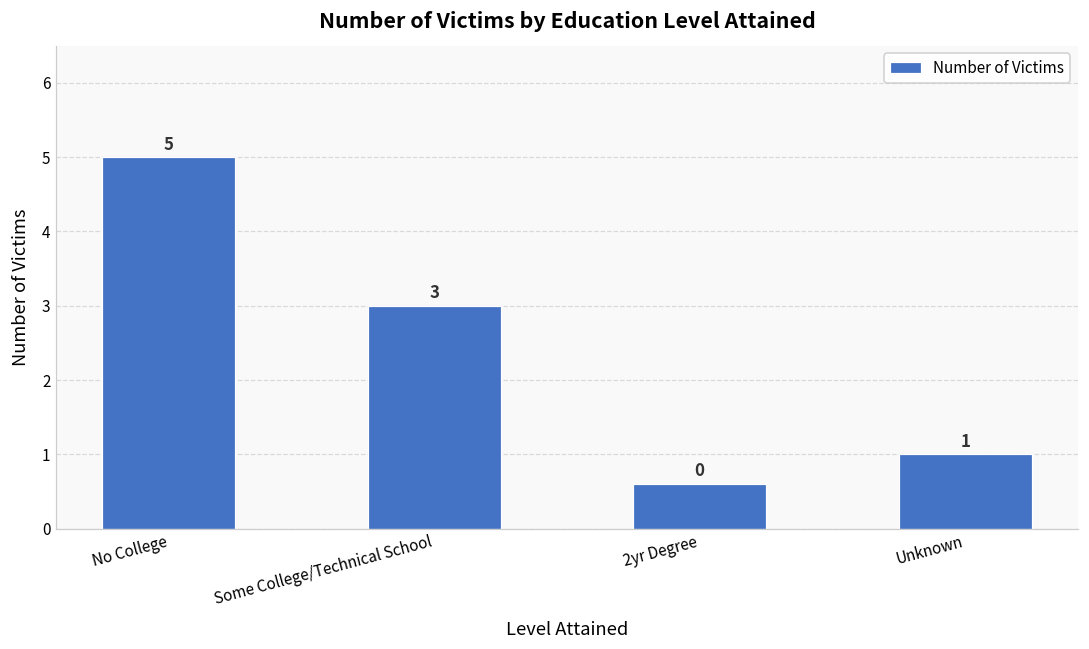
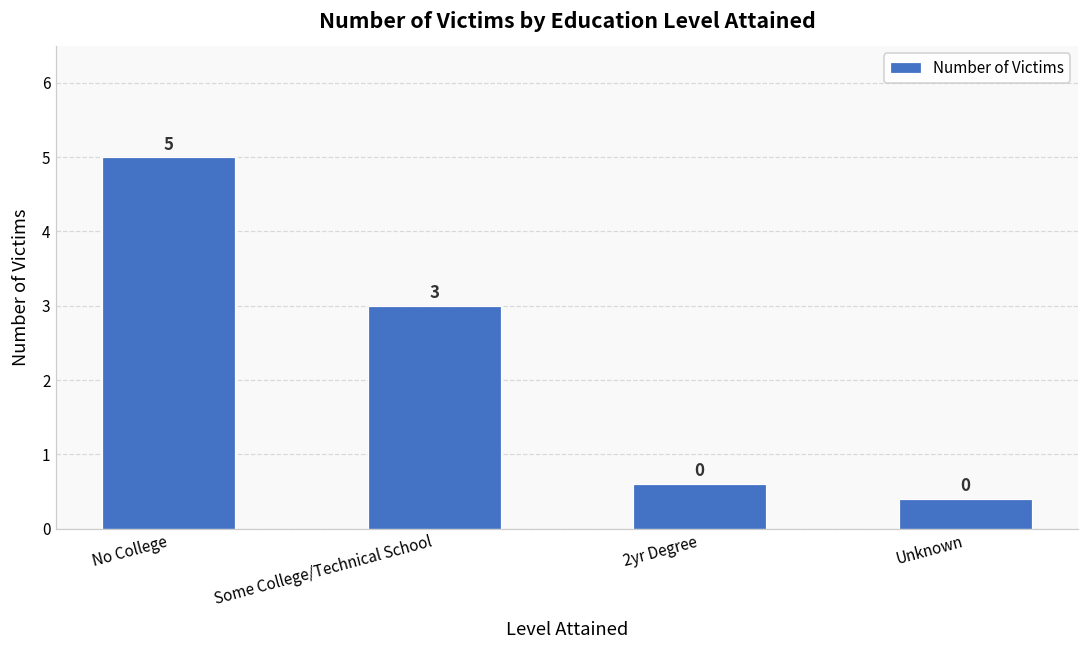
  {
    "No College": 5,
    "Some College/Technical School": 3,
-   "Unknown": 1
+   "Unknown": 0
  }
